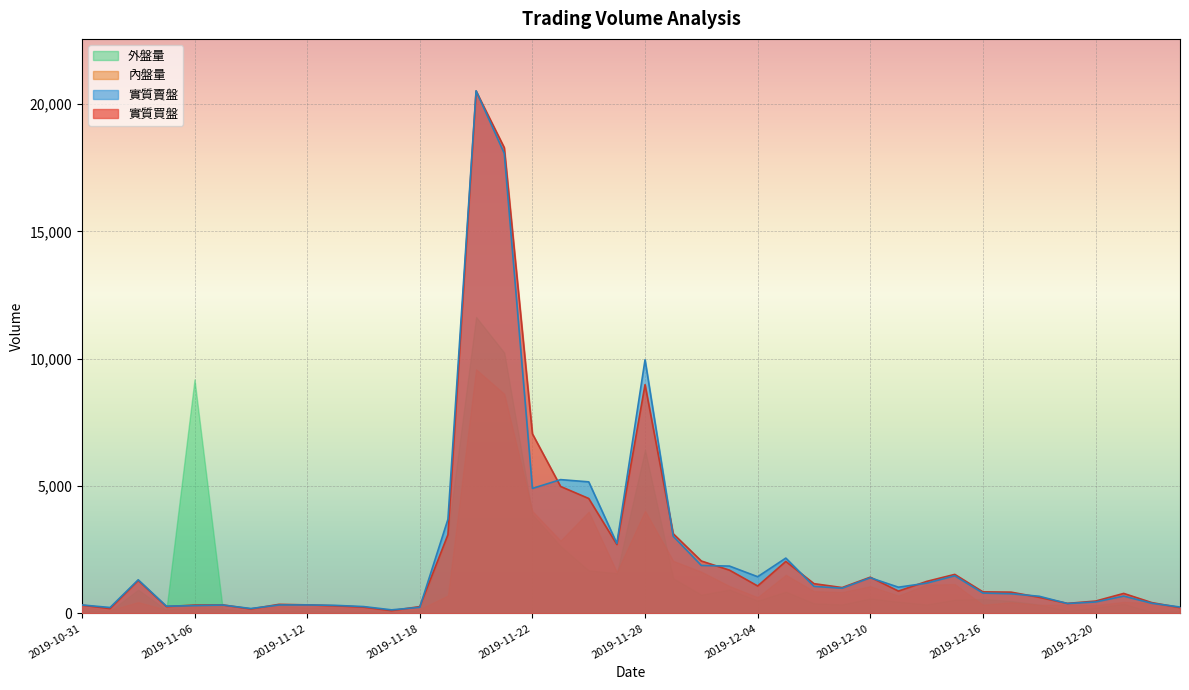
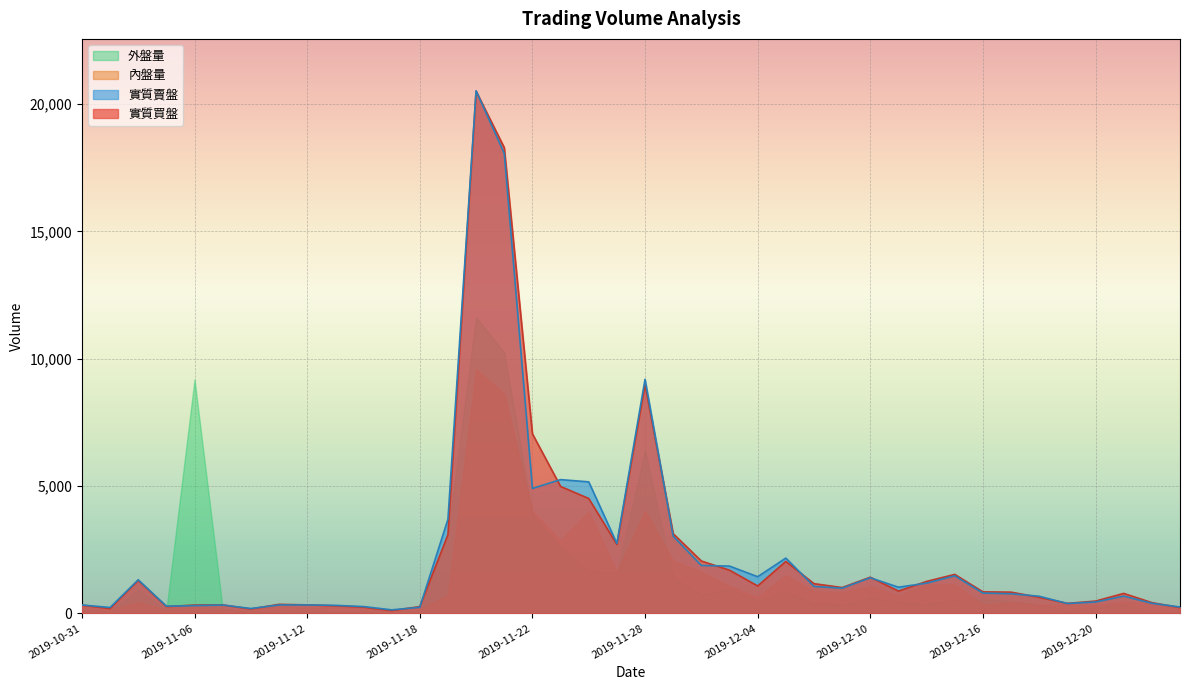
  {
    "外盤量": {
      "2019-10-31": "100",
      "2019-11-06": "9,200",
      "2019-11-22": "3,900",
      "2019-11-28": "6,400",
      "2019-12-04": "500",
      "2019-12-10": "600",
      "2019-12-16": "600"
    },
    "實質賣盤": {
      "2019-11-22": "4,900",
-     "2019-11-28": "10,000",
+     "2019-11-28": "9,200",
      "2019-12-04": "1,400"
    }
  }
